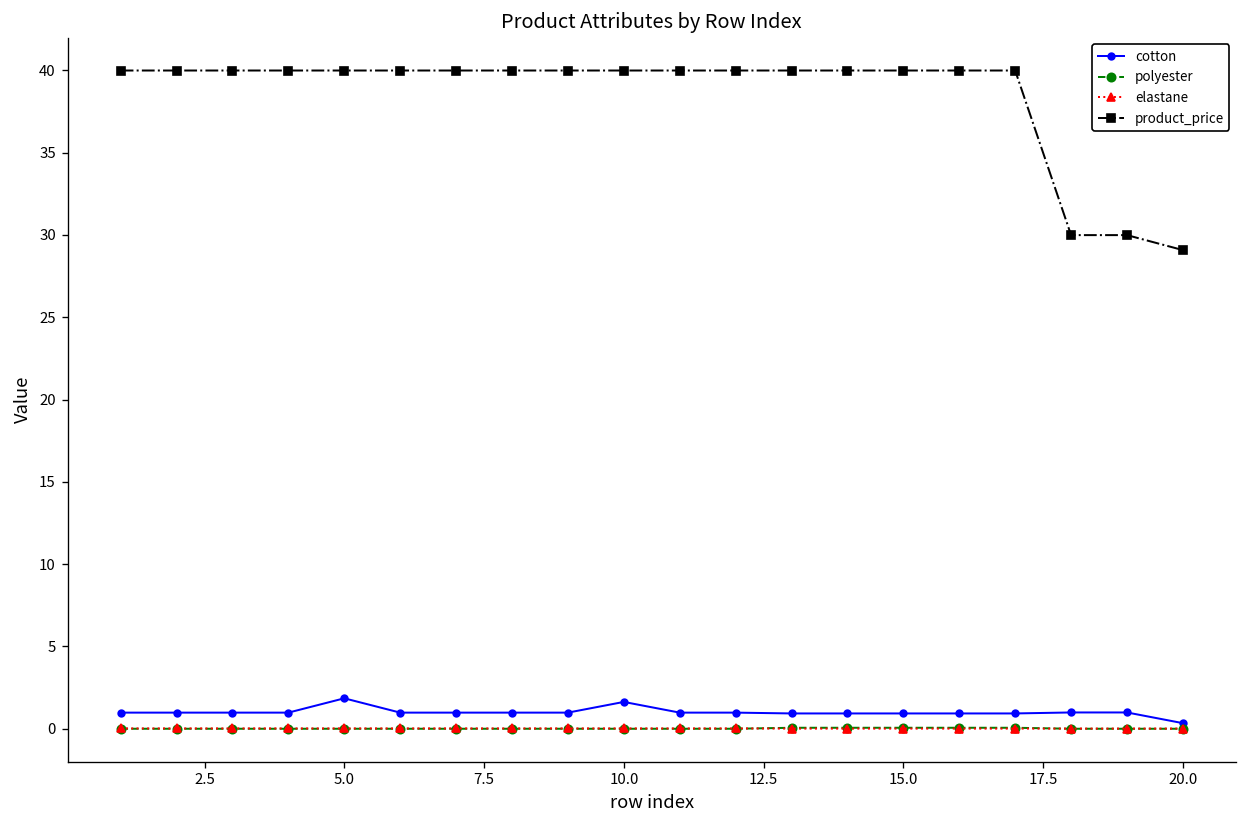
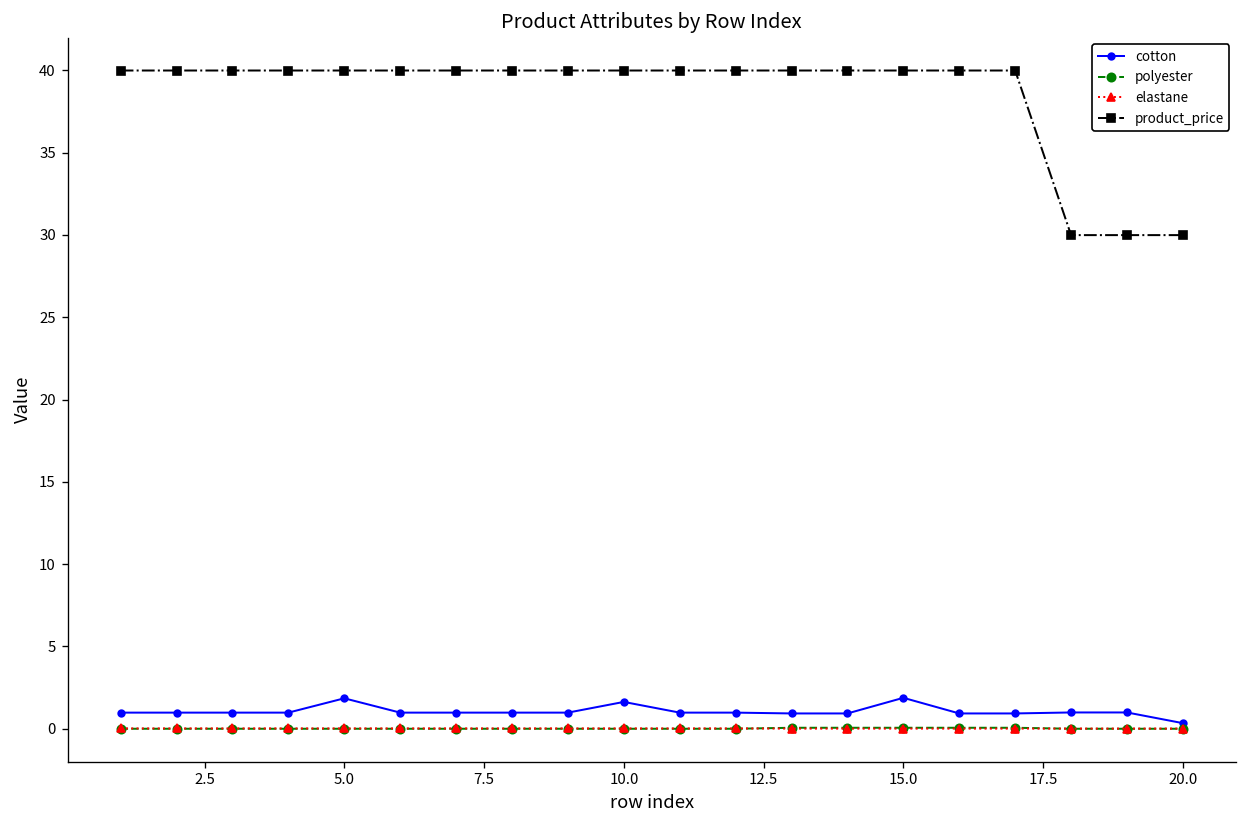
  {
    "cotton": {
      "5.0": 1.9,
      "10.0": 1.6,
-     "15.0": 0.9,
+     "15.0": 1.9,
      "20.0": 0.3
    },
    "product_price": {
      "5.0": 40.0,
      "10.0": 40.0,
      "15.0": 40.0,
-     "20.0": 29.1
+     "20.0": 30.0
    }
  }
